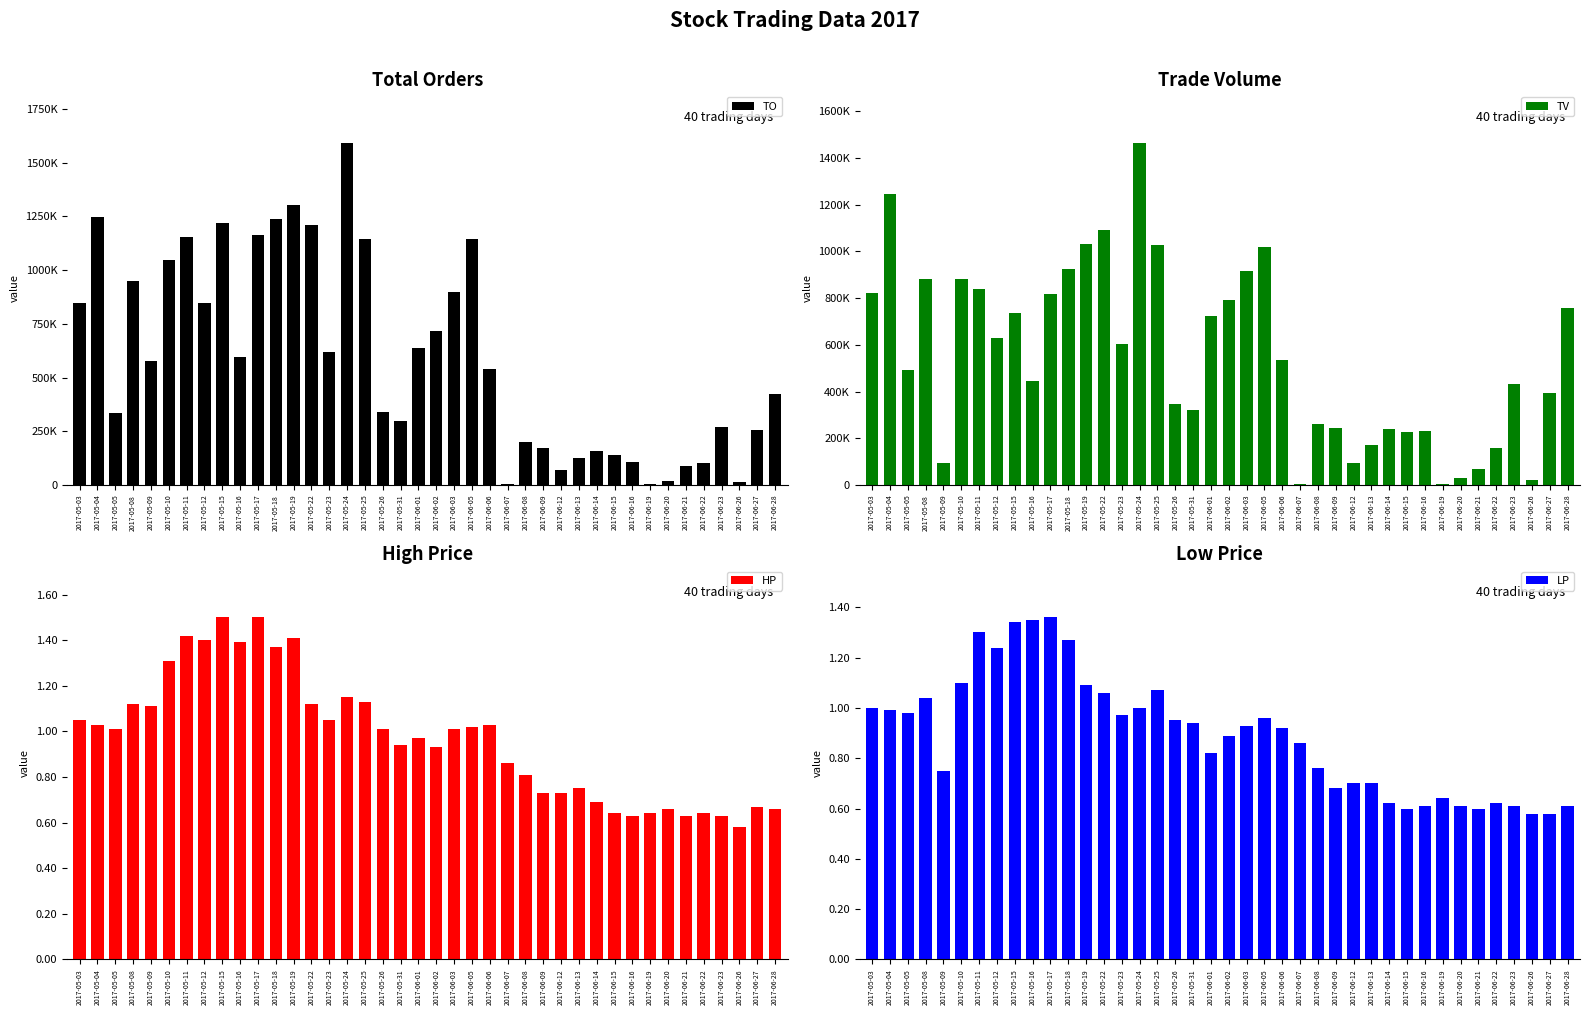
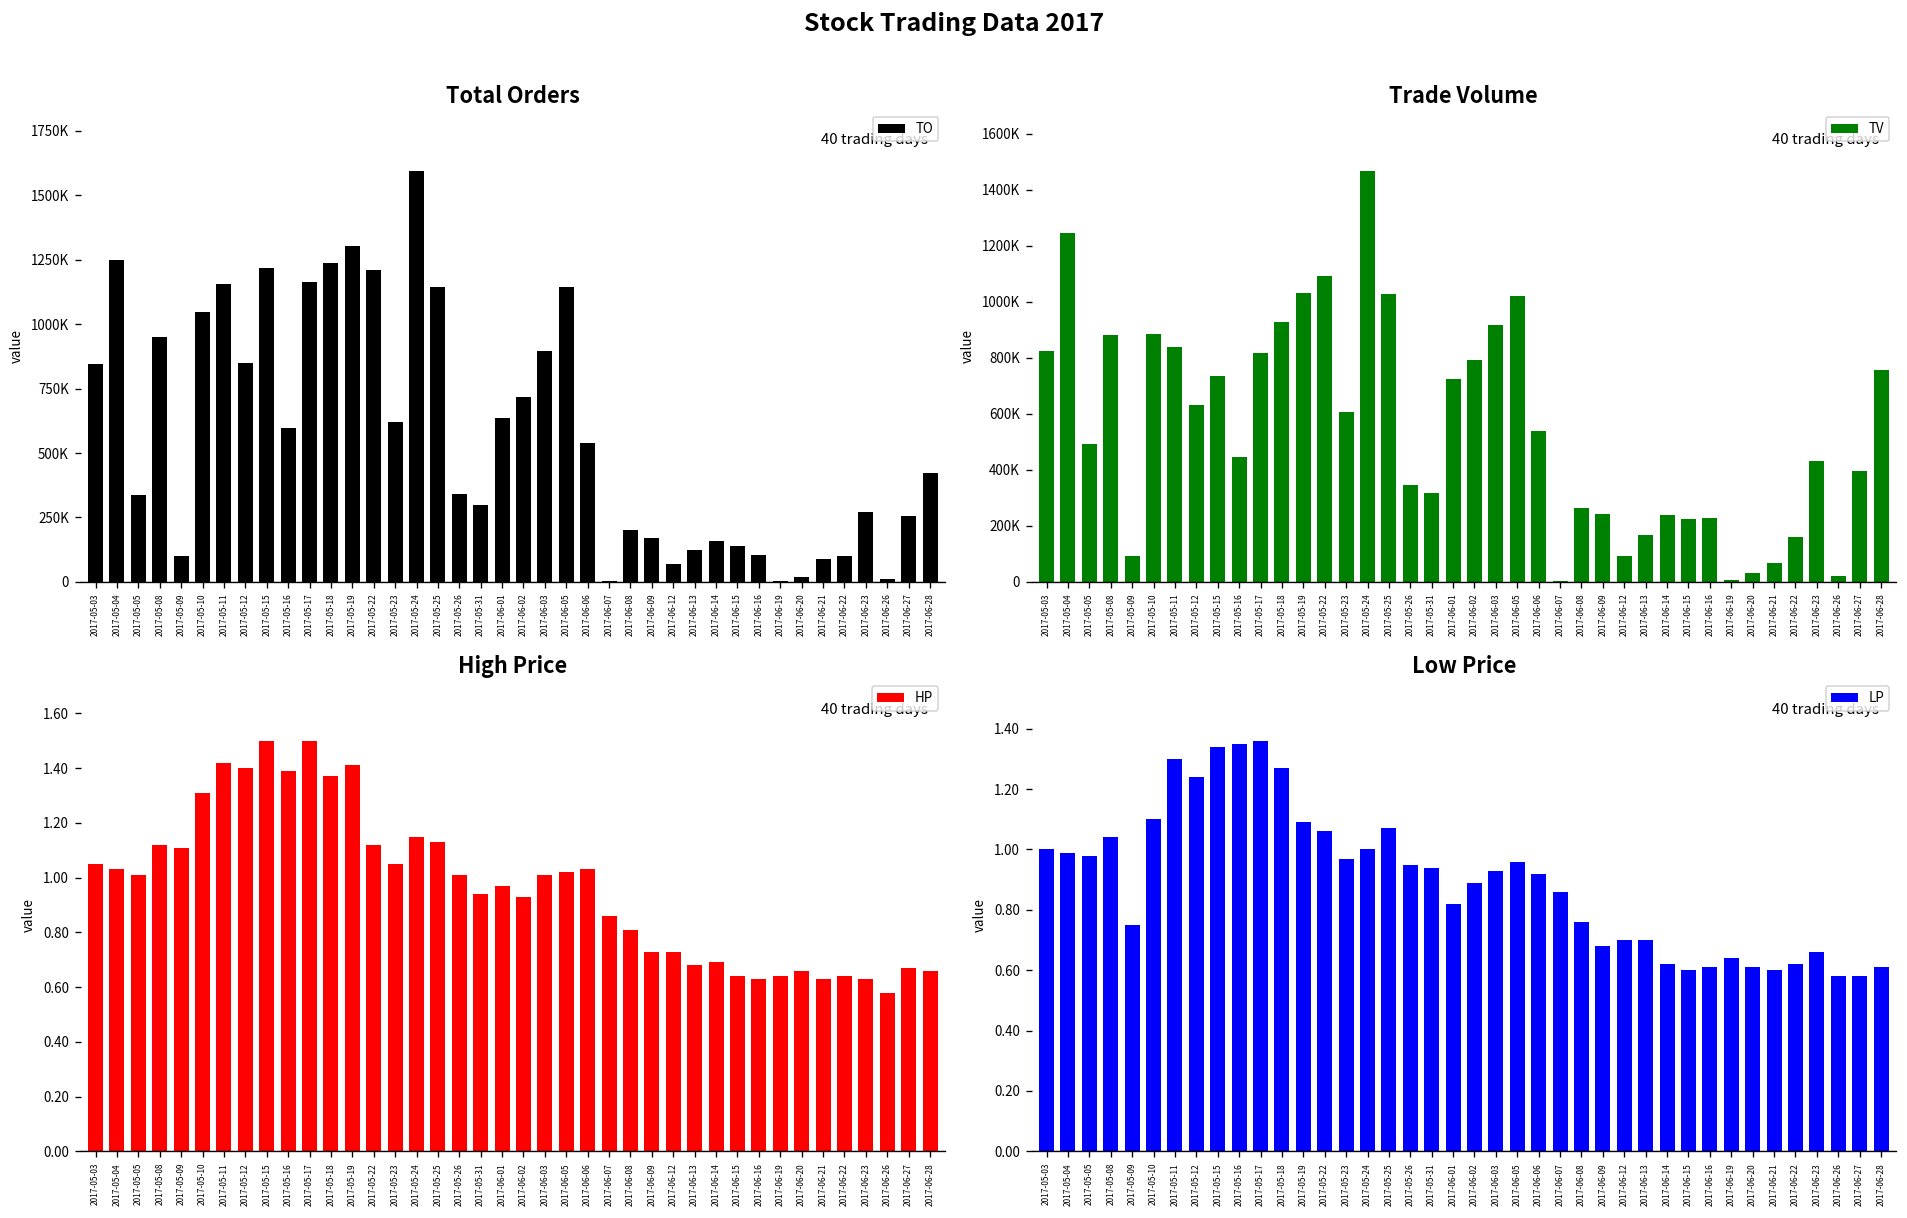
  {
    "Total Orders": {
      "2017-05-03": 850000,
      "2017-05-04": 1250000,
      "2017-05-05": 340000,
      "2017-05-08": 950000,
-     "2017-05-09": 580000,
+     "2017-05-09": 100000,
      "2017-05-10": 1050000,
      "2017-05-11": 1150000,
      "2017-05-12": 850000,
      "2017-05-15": 1220000,
      "2017-05-16": 600000,
      "2017-05-17": 1160000,
      "2017-05-18": 1240000,
      "2017-05-19": 1300000,
      "2017-05-22": 1210000,
      "2017-05-23": 620000,
      "2017-05-24": 1590000,
      "2017-05-25": 1140000,
      "2017-05-26": 340000,
      "2017-05-31": 300000,
      "2017-06-01": 640000,
      "2017-06-02": 720000,
      "2017-06-03": 900000,
      "2017-06-05": 1140000,
      "2017-06-06": 540000,
      "2017-06-08": 200000,
      "2017-06-09": 170000,
      "2017-06-12": 70000,
      "2017-06-13": 120000,
      "2017-06-14": 160000,
      "2017-06-15": 140000,
      "2017-06-16": 110000,
      "2017-06-20": 20000,
      "2017-06-21": 90000,
      "2017-06-22": 100000,
      "2017-06-23": 270000,
      "2017-06-27": 260000,
      "2017-06-28": 420000
    },
    "Trade Volume": {
      "2017-05-03": 820000,
      "2017-05-04": 1250000,
      "2017-05-05": 490000,
      "2017-05-08": 880000,
      "2017-05-09": 90000,
      "2017-05-10": 880000,
      "2017-05-11": 840000,
      "2017-05-12": 630000,
      "2017-05-15": 730000,
      "2017-05-16": 450000,
      "2017-05-17": 820000,
      "2017-05-18": 930000,
      "2017-05-19": 1030000,
      "2017-05-22": 1090000,
      "2017-05-23": 610000,
      "2017-05-24": 1470000,
      "2017-05-25": 1030000,
      "2017-05-26": 350000,
      "2017-05-31": 320000,
      "2017-06-01": 730000,
      "2017-06-02": 790000,
      "2017-06-03": 920000,
      "2017-06-05": 1020000,
      "2017-06-06": 540000,
      "2017-06-08": 260000,
      "2017-06-09": 240000,
      "2017-06-12": 90000,
      "2017-06-13": 170000,
      "2017-06-14": 240000,
      "2017-06-15": 230000,
      "2017-06-16": 230000,
      "2017-06-20": 30000,
      "2017-06-21": 70000,
      "2017-06-22": 160000,
      "2017-06-23": 430000,
      "2017-06-26": 20000,
      "2017-06-27": 400000,
      "2017-06-28": 760000
    },
    "High Price": {
      "2017-05-03": 1.05,
      "2017-05-04": 1.03,
      "2017-05-05": 1.01,
      "2017-05-08": 1.12,
      "2017-05-09": 1.11,
      "2017-05-10": 1.31,
      "2017-05-11": 1.42,
      "2017-05-12": 1.40,
      "2017-05-15": 1.50,
      "2017-05-16": 1.39,
      "2017-05-17": 1.50,
      "2017-05-18": 1.37,
      "2017-05-19": 1.41,
      "2017-05-22": 1.12,
      "2017-05-23": 1.05,
      "2017-05-24": 1.15,
      "2017-05-25": 1.13,
      "2017-05-26": 1.01,
      "2017-05-31": 0.94,
      "2017-06-01": 0.97,
      "2017-06-02": 0.93,
      "2017-06-03": 1.01,
      "2017-06-05": 1.02,
      "2017-06-06": 1.03,
      "2017-06-07": 0.86,
      "2017-06-08": 0.81,
      "2017-06-09": 0.73,
      "2017-06-12": 0.73,
-     "2017-06-13": 0.75,
+     "2017-06-13": 0.68,
      "2017-06-14": 0.69,
      "2017-06-15": 0.64,
      "2017-06-16": 0.63,
      "2017-06-19": 0.64,
      "2017-06-20": 0.66,
      "2017-06-21": 0.63,
      "2017-06-22": 0.64,
      "2017-06-23": 0.63,
      "2017-06-26": 0.58,
      "2017-06-27": 0.67,
      "2017-06-28": 0.66
    },
    "Low Price": {
      "2017-05-03": 1.00,
      "2017-05-04": 0.99,
      "2017-05-05": 0.98,
      "2017-05-08": 1.04,
      "2017-05-09": 0.75,
      "2017-05-10": 1.10,
      "2017-05-11": 1.30,
      "2017-05-12": 1.24,
      "2017-05-15": 1.34,
      "2017-05-16": 1.35,
      "2017-05-17": 1.36,
      "2017-05-18": 1.27,
      "2017-05-19": 1.09,
      "2017-05-22": 1.06,
      "2017-05-23": 0.97,
      "2017-05-24": 1.00,
      "2017-05-25": 1.07,
      "2017-05-26": 0.95,
      "2017-05-31": 0.94,
      "2017-06-01": 0.82,
      "2017-06-02": 0.89,
      "2017-06-03": 0.93,
      "2017-06-05": 0.96,
      "2017-06-06": 0.92,
      "2017-06-07": 0.86,
      "2017-06-08": 0.76,
      "2017-06-09": 0.68,
      "2017-06-12": 0.70,
      "2017-06-13": 0.70,
      "2017-06-14": 0.62,
      "2017-06-15": 0.60,
      "2017-06-16": 0.61,
      "2017-06-19": 0.64,
      "2017-06-20": 0.61,
      "2017-06-21": 0.60,
      "2017-06-22": 0.62,
-     "2017-06-23": 0.61,
+     "2017-06-23": 0.66,
      "2017-06-26": 0.58,
      "2017-06-27": 0.58,
      "2017-06-28": 0.61
    }
  }
